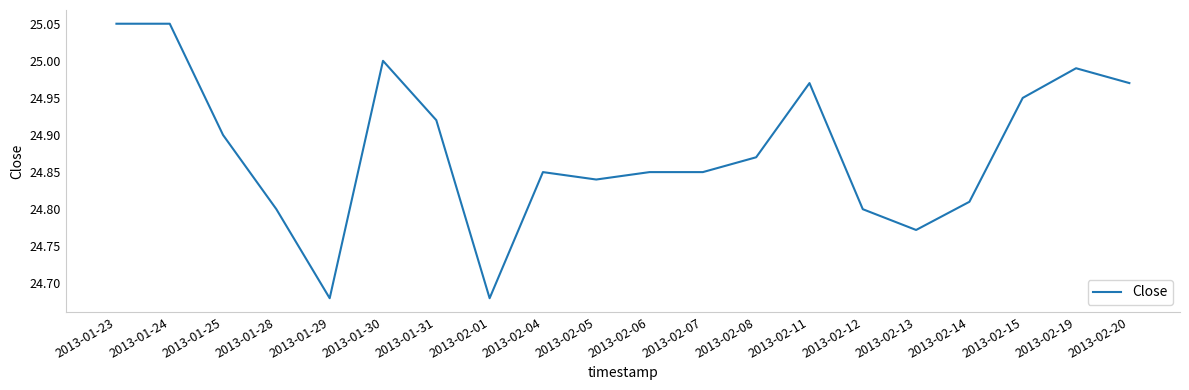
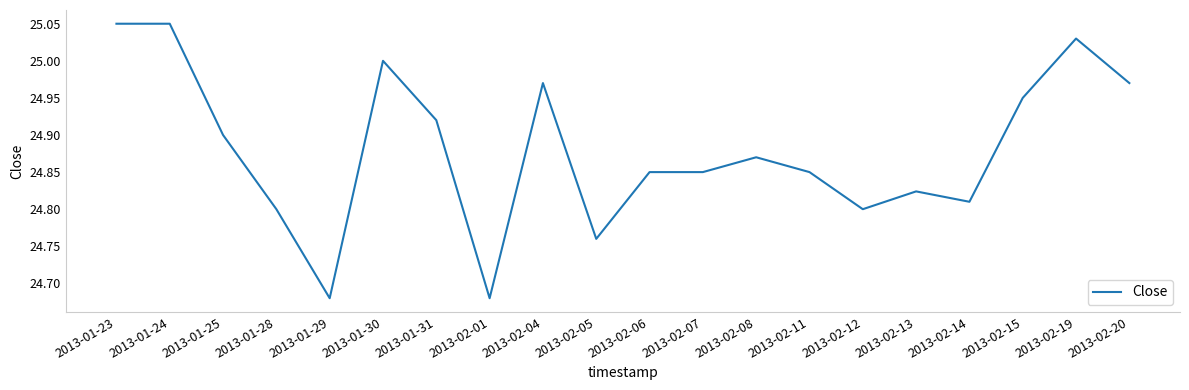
  {
    "2013-01-23": 25.05,
    "2013-01-24": 25.05,
    "2013-01-25": 24.90,
    "2013-01-28": 24.80,
    "2013-01-29": 24.68,
    "2013-01-30": 25.00,
    "2013-01-31": 24.92,
    "2013-02-01": 24.68,
-   "2013-02-04": 24.85,
-   "2013-02-05": 24.84,
+   "2013-02-04": 24.97,
+   "2013-02-05": 24.76,
    "2013-02-06": 24.85,
    "2013-02-07": 24.85,
    "2013-02-08": 24.87,
-   "2013-02-11": 24.97,
+   "2013-02-11": 24.85,
    "2013-02-12": 24.80,
-   "2013-02-13": 24.77,
+   "2013-02-13": 24.82,
    "2013-02-14": 24.81,
    "2013-02-15": 24.95,
-   "2013-02-19": 24.99,
+   "2013-02-19": 25.03,
    "2013-02-20": 24.97
  }
